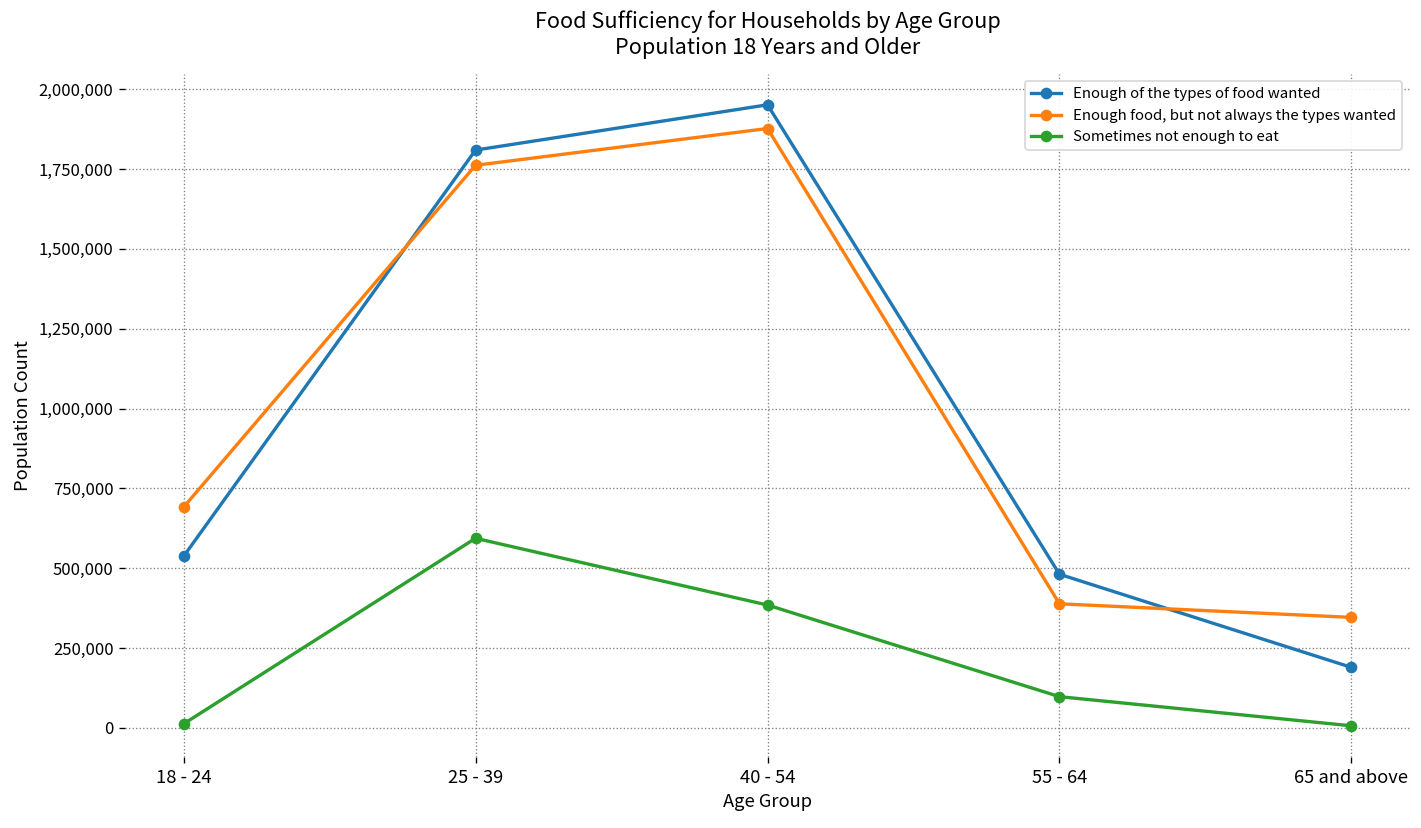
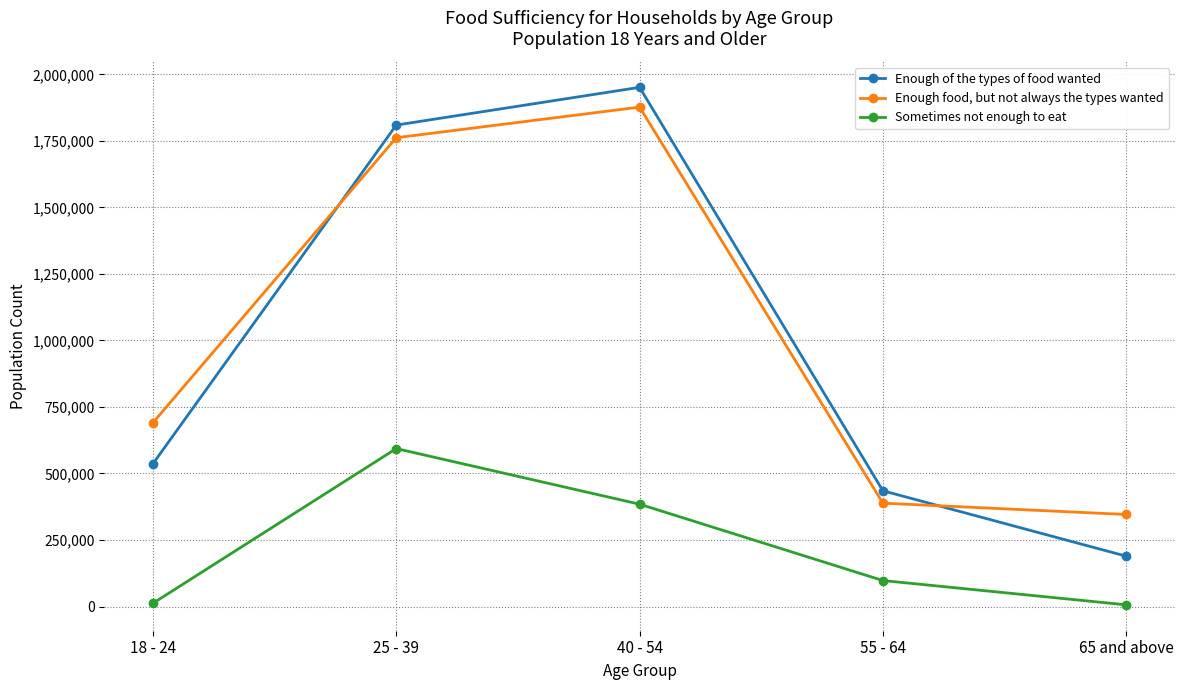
  {
    "Enough of the types of food wanted": {
      "18 - 24": "540,000",
      "25 - 39": "1,810,000",
      "40 - 54": "1,950,000",
-     "55 - 64": "480,000",
+     "55 - 64": "430,000",
      "65 and above": "190,000"
    },
    "Enough food, but not always the types wanted": {
      "18 - 24": "690,000",
      "25 - 39": "1,760,000",
      "40 - 54": "1,880,000",
      "55 - 64": "390,000",
      "65 and above": "350,000"
    },
    "Sometimes not enough to eat": {
      "18 - 24": "10,000",
      "25 - 39": "590,000",
      "40 - 54": "380,000",
      "55 - 64": "100,000",
      "65 and above": "10,000"
    }
  }
